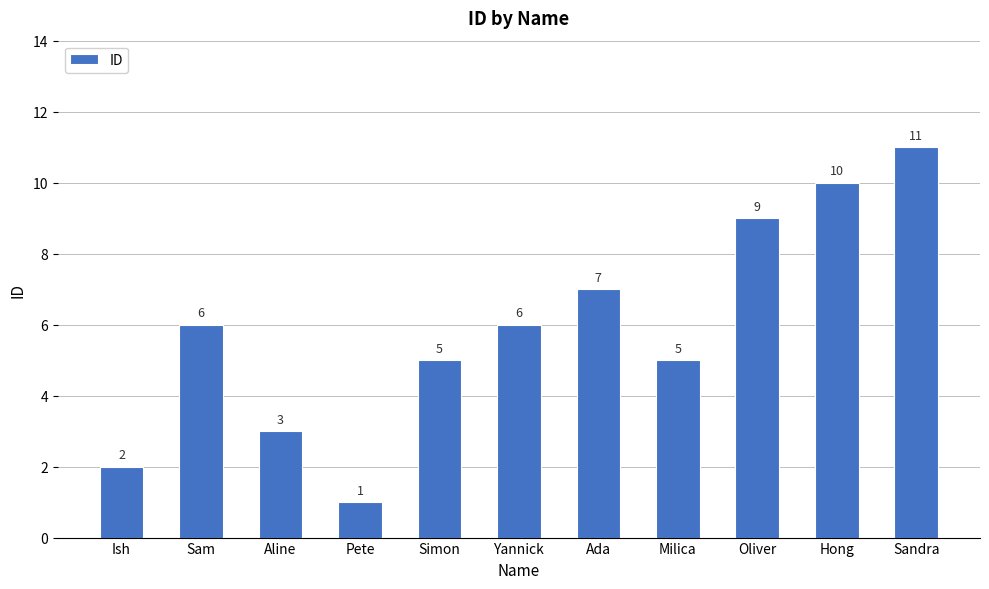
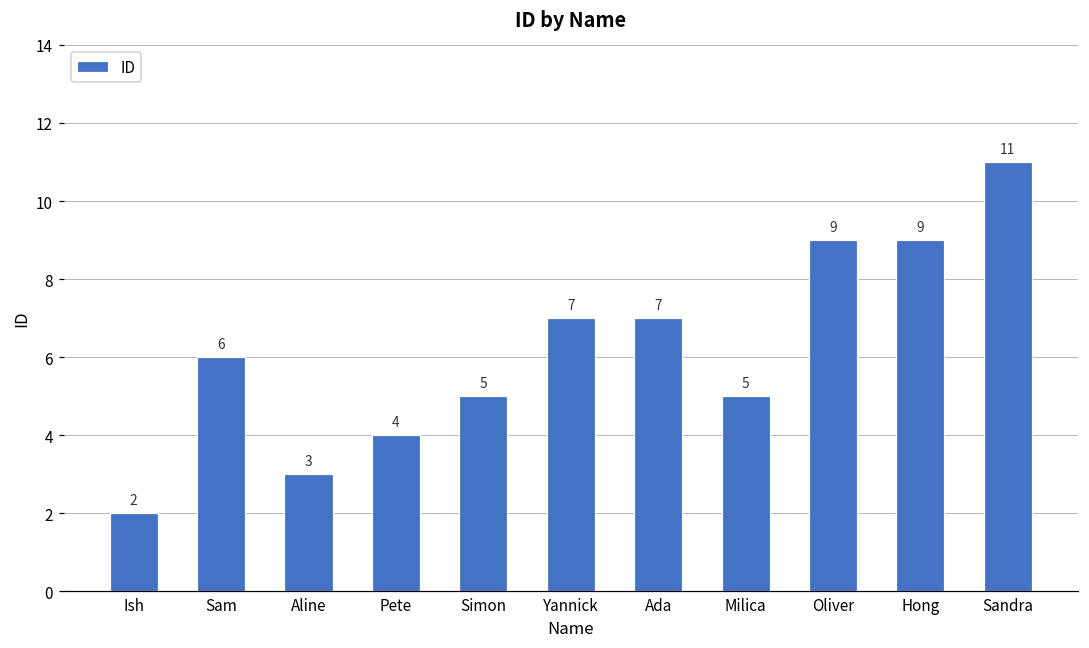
  {
    "Ish": 2,
    "Sam": 6,
    "Aline": 3,
-   "Pete": 1,
+   "Pete": 4,
    "Simon": 5,
-   "Yannick": 6,
+   "Yannick": 7,
    "Ada": 7,
    "Milica": 5,
    "Oliver": 9,
-   "Hong": 10,
+   "Hong": 9,
    "Sandra": 11
  }
